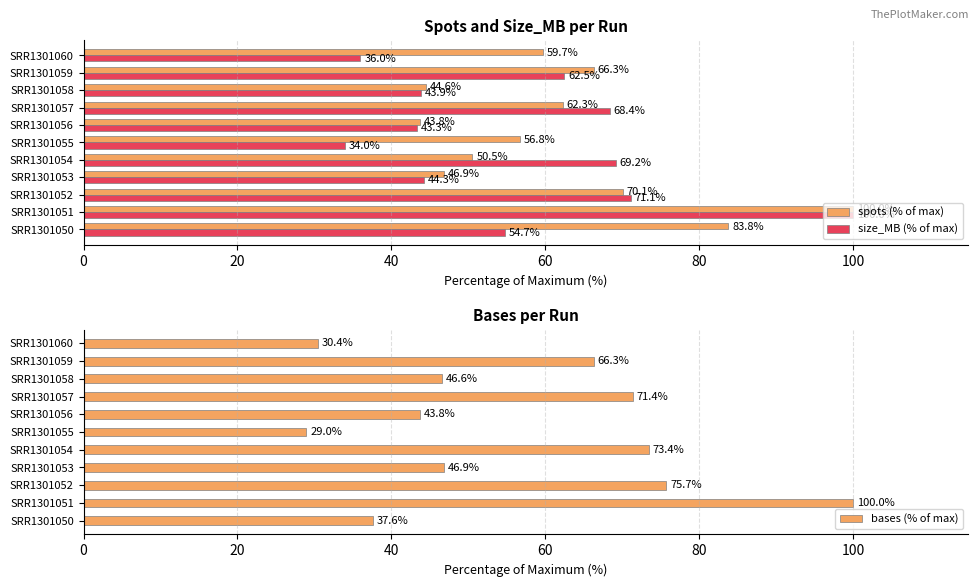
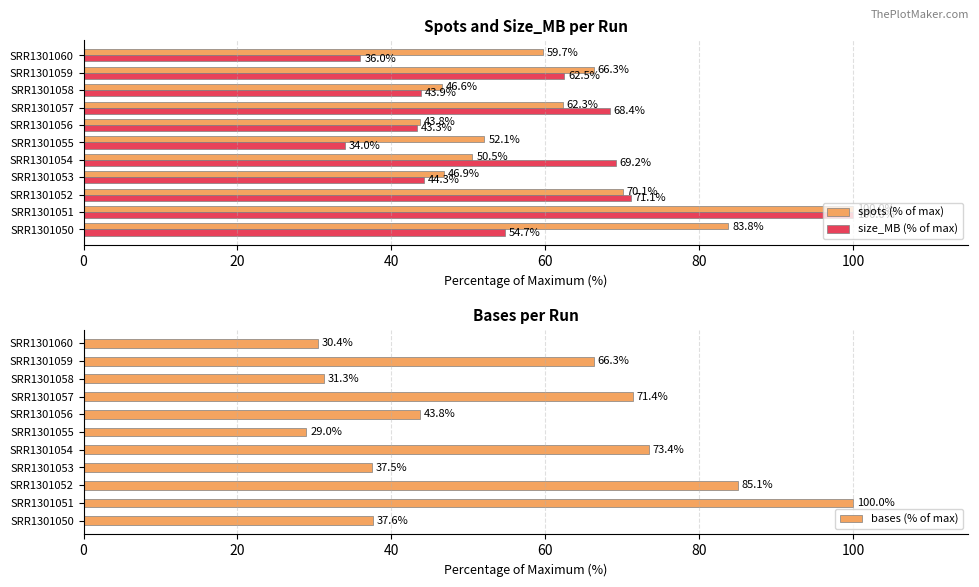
  {
    "Spots and Size_MB per Run": {
      "spots (% of max)": {
        "SRR1301060": "59.7%",
        "SRR1301059": "66.3%",
-       "SRR1301058": "44.6%",
+       "SRR1301058": "46.6%",
        "SRR1301057": "62.3%",
-       "SRR1301055": "56.8%",
+       "SRR1301055": "52.1%",
        "SRR1301054": "50.5%",
        "SRR1301053": "46.9%",
        "SRR1301050": "83.8%"
      },
      "size_MB (% of max)": {
        "SRR1301060": "36.0%",
        "SRR1301059": "62.5%",
        "SRR1301058": "43.9%",
        "SRR1301057": "68.4%",
        "SRR1301055": "34.0%",
        "SRR1301054": "69.2%",
        "SRR1301053": "44.3%",
        "SRR1301050": "54.7%"
      }
    },
    "Bases per Run": {
      "SRR1301060": "30.4%",
      "SRR1301059": "66.3%",
-     "SRR1301058": "46.6%",
+     "SRR1301058": "31.3%",
      "SRR1301057": "71.4%",
      "SRR1301056": "43.8%",
      "SRR1301055": "29.0%",
      "SRR1301054": "73.4%",
-     "SRR1301053": "46.9%",
-     "SRR1301052": "75.7%",
+     "SRR1301053": "37.5%",
+     "SRR1301052": "85.1%",
      "SRR1301051": "100.0%",
      "SRR1301050": "37.6%"
    }
  }
